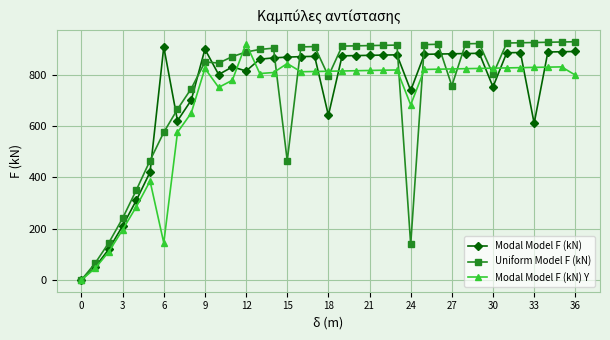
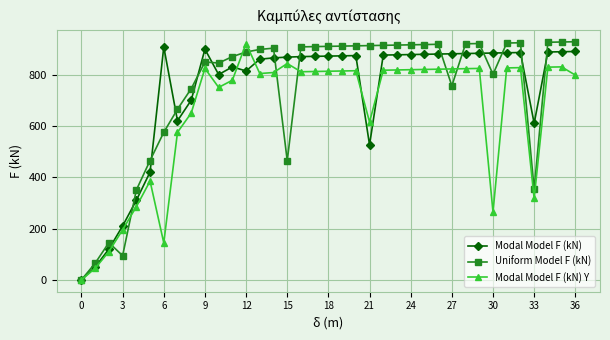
  {
    "Modal Model F (kN)": {
      "3": 210,
      "6": 910,
      "9": 900,
      "12": 810,
      "15": 870,
-     "18": 640,
-     "21": 880,
-     "24": 740,
+     "18": 870,
+     "21": 530,
+     "24": 880,
      "27": 880,
-     "30": 750,
+     "30": 880,
      "33": 610,
      "36": 890
    },
    "Uniform Model F (kN)": {
-     "3": 240,
+     "3": 90,
      "6": 580,
      "9": 850,
      "12": 890,
      "15": 460,
-     "18": 790,
+     "18": 910,
      "21": 910,
-     "24": 140,
+     "24": 920,
      "27": 760,
      "30": 800,
-     "33": 930,
+     "33": 350,
      "36": 930
    },
    "Modal Model F (kN) Y": {
      "3": 200,
      "6": 140,
      "9": 820,
      "12": 920,
      "15": 840,
      "18": 810,
-     "21": 820,
-     "24": 680,
+     "21": 620,
+     "24": 820,
      "27": 820,
-     "30": 830,
-     "33": 830,
+     "30": 260,
+     "33": 320,
      "36": 800
    }
  }
